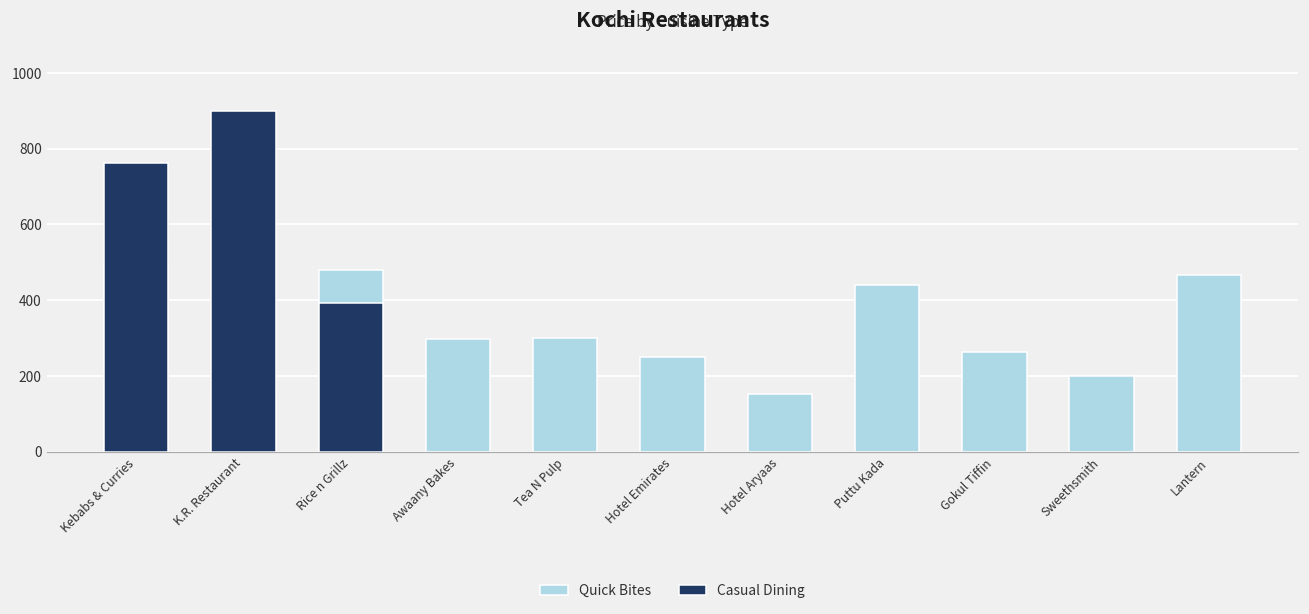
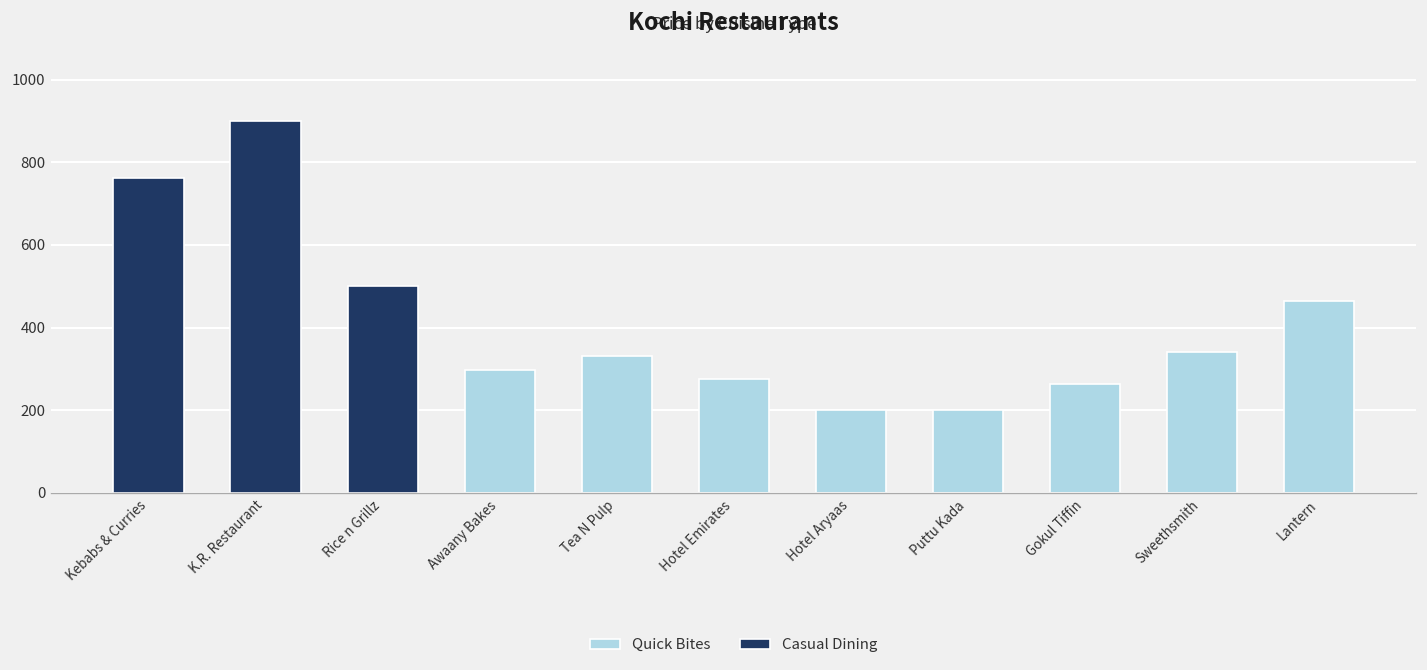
  {
    "Quick Bites": {
      "Awaany Bakes": 300,
-     "Tea N Pulp": 300,
-     "Hotel Emirates": 250,
-     "Hotel Aryaas": 150,
-     "Puttu Kada": 440,
+     "Tea N Pulp": 330,
+     "Hotel Emirates": 280,
+     "Hotel Aryaas": 200,
+     "Puttu Kada": 200,
      "Gokul Tiffin": 260,
-     "Sweethsmith": 200,
+     "Sweethsmith": 340,
      "Lantern": 470
    },
    "Casual Dining": {
      "Kebabs & Curries": 760,
      "K.R. Restaurant": 900,
-     "Rice n Grillz": 390,
+     "Rice n Grillz": 500,
      "Awaany Bakes": 0,
      "Tea N Pulp": 0,
      "Hotel Emirates": 0,
      "Hotel Aryaas": 0,
      "Puttu Kada": 0,
      "Gokul Tiffin": 0,
      "Sweethsmith": 0,
      "Lantern": 0
    }
  }
